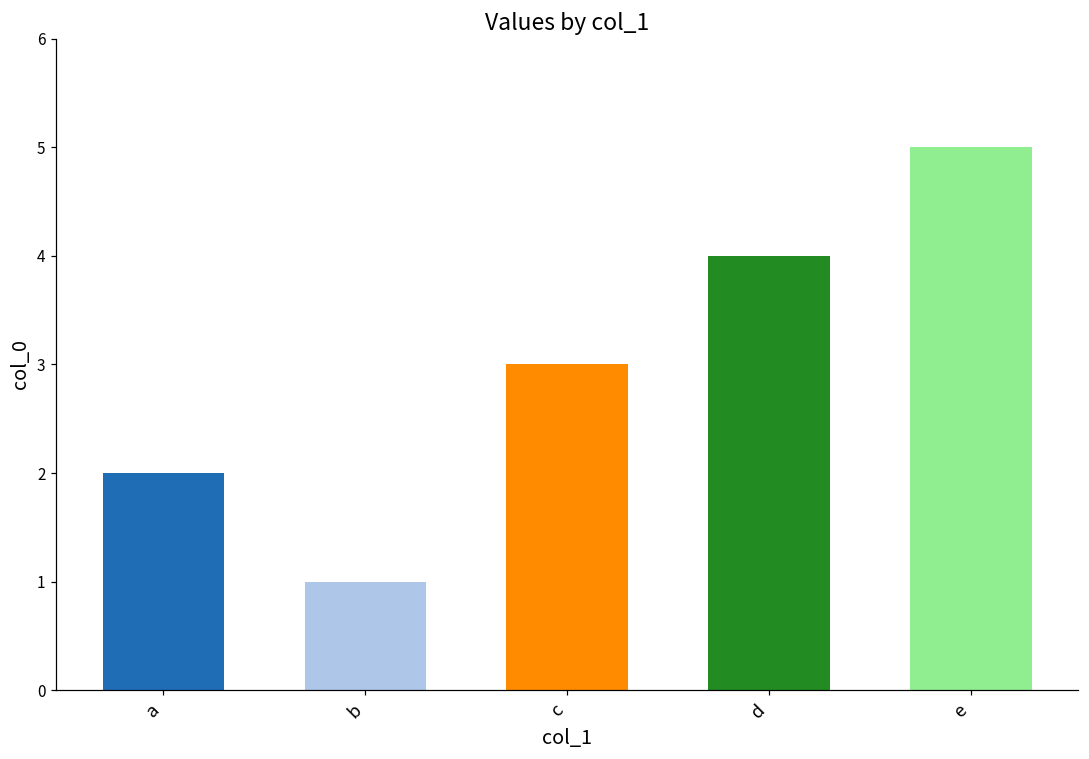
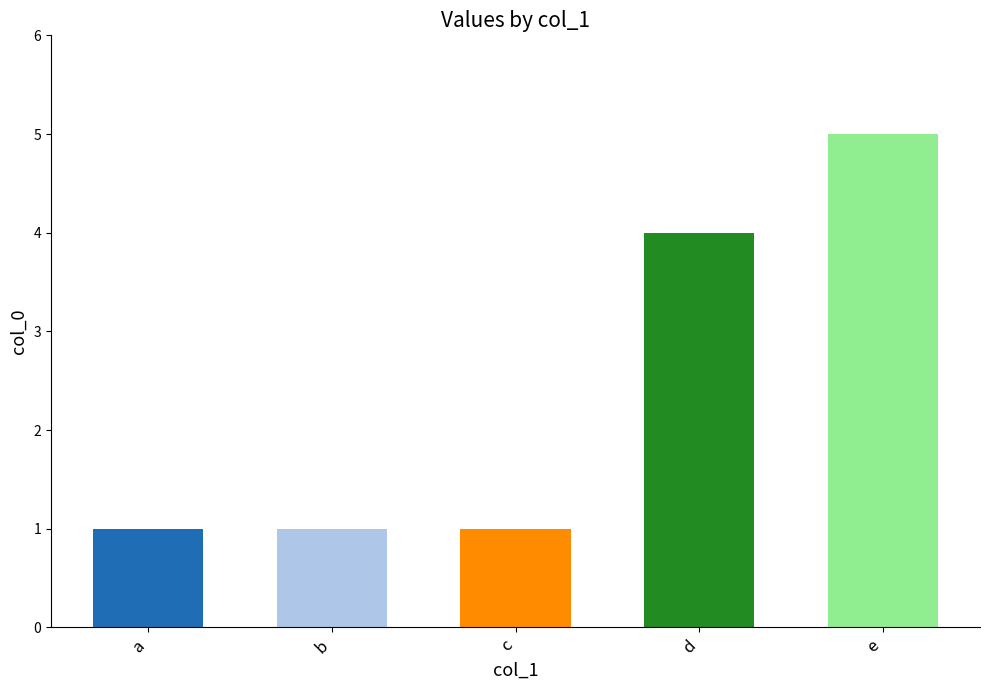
  {
-   "a": 2,
+   "a": 1,
    "b": 1,
-   "c": 3,
+   "c": 1,
    "d": 4,
    "e": 5
  }
